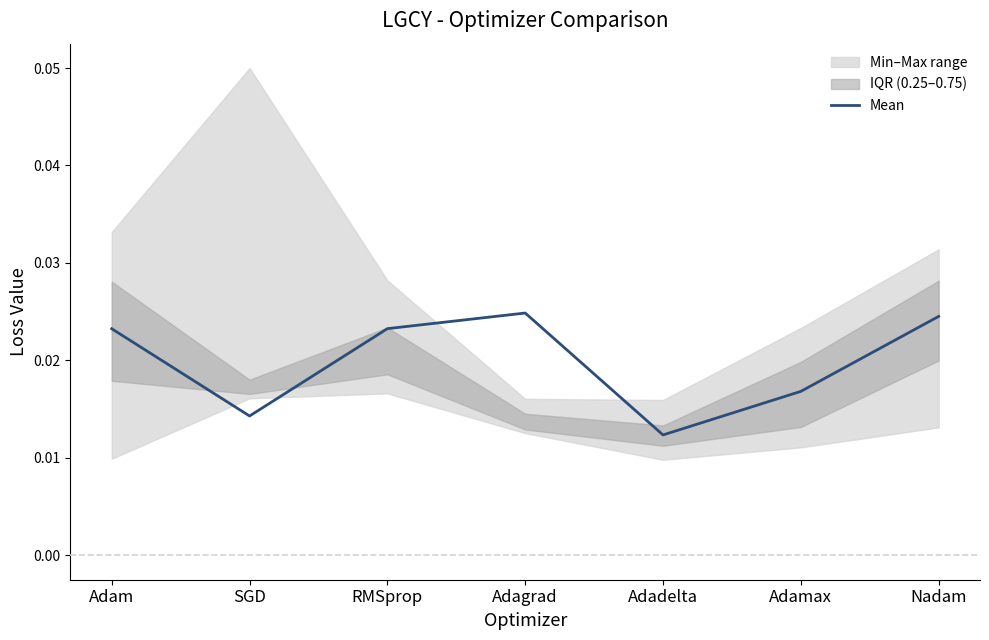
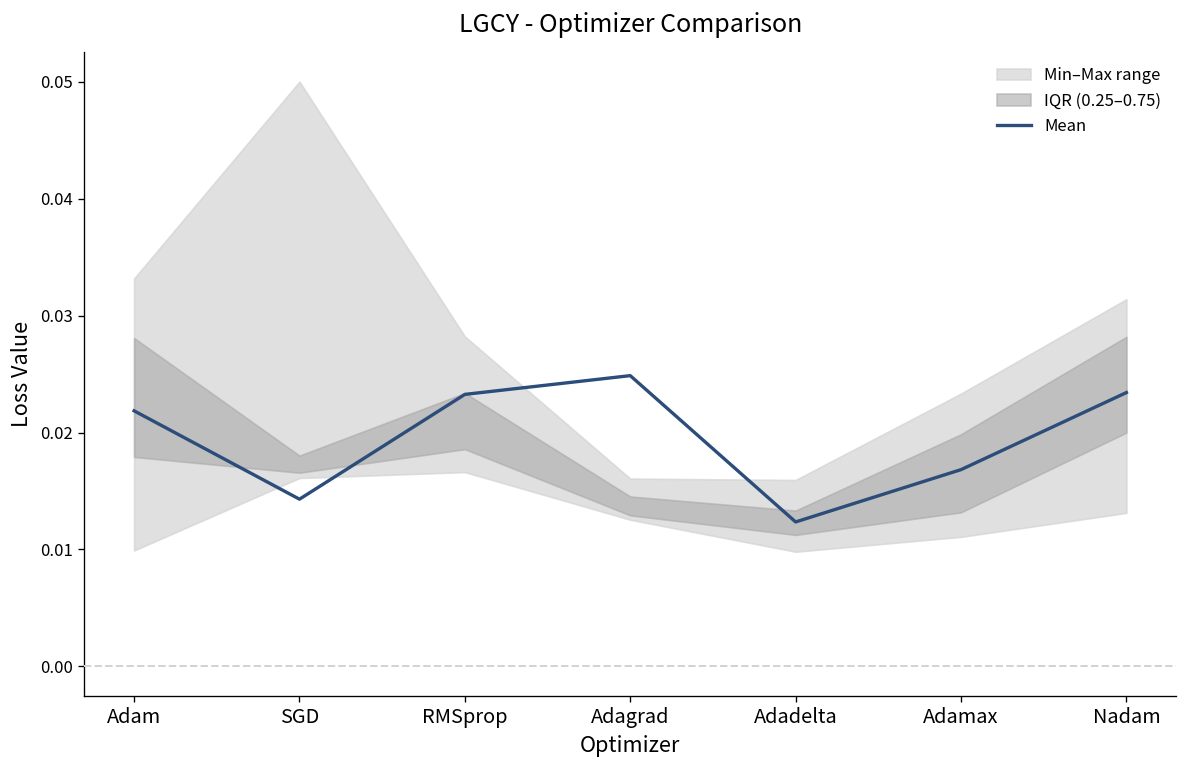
  {
    "Mean": {
-     "Adam": 0.023,
+     "Adam": 0.022,
      "SGD": 0.014,
      "Adagrad": 0.025,
      "Adadelta": 0.012,
      "Adamax": 0.017,
-     "Nadam": 0.025
+     "Nadam": 0.023
    }
  }
